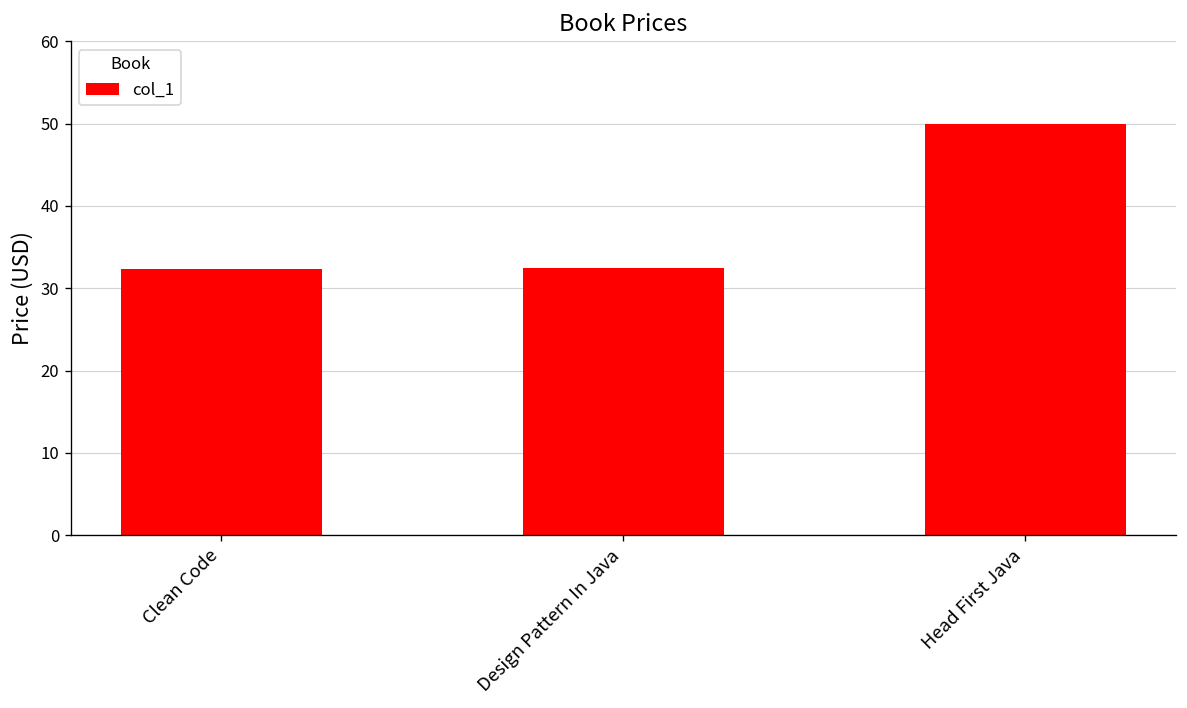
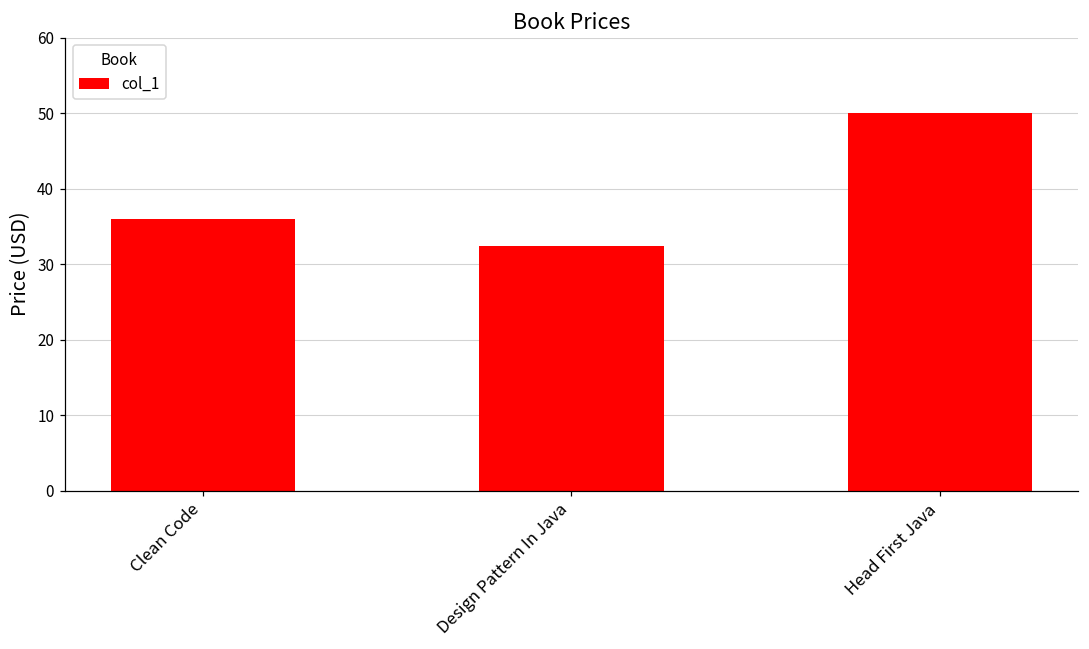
  {
-   "Clean Code": 32,
+   "Clean Code": 36,
    "Design Pattern In Java": 32,
    "Head First Java": 50
  }
